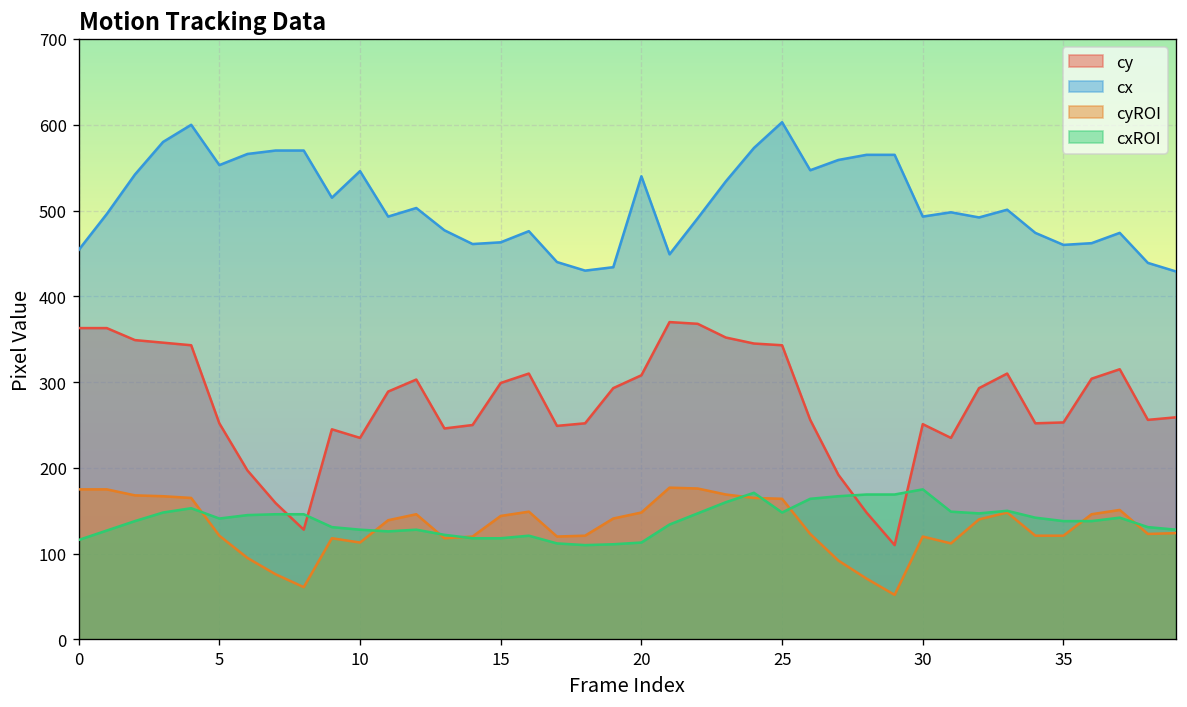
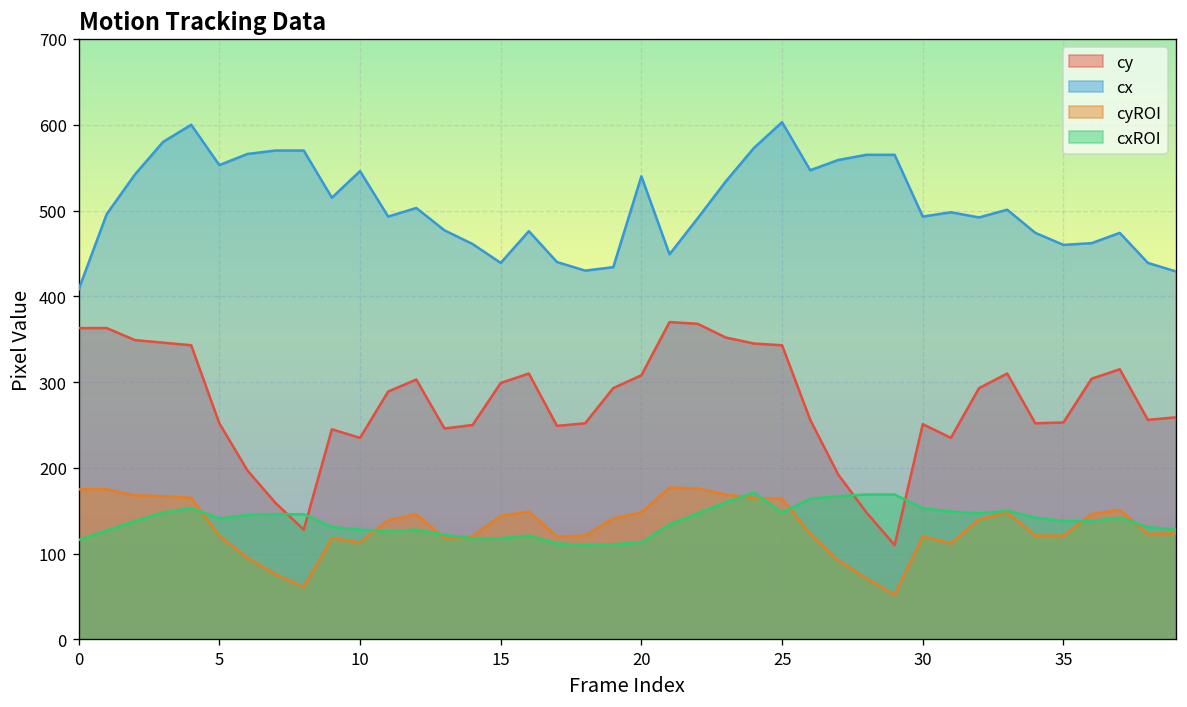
  {
    "cx": {
-     "0": 450,
+     "0": 410,
      "5": 550,
      "10": 550,
-     "15": 460,
+     "15": 440,
      "20": 540,
      "25": 600,
      "30": 490,
      "35": 460
    },
    "cxROI": {
      "0": 120,
      "5": 140,
      "10": 130,
      "15": 120,
      "20": 110,
      "25": 150,
-     "30": 180,
+     "30": 150,
      "35": 140
    }
  }
